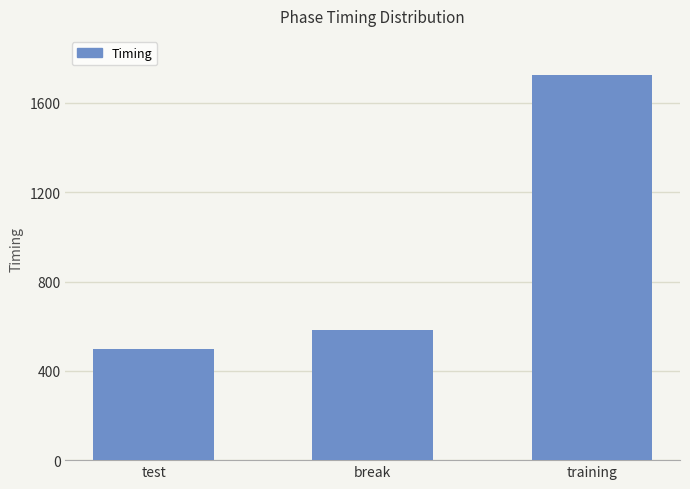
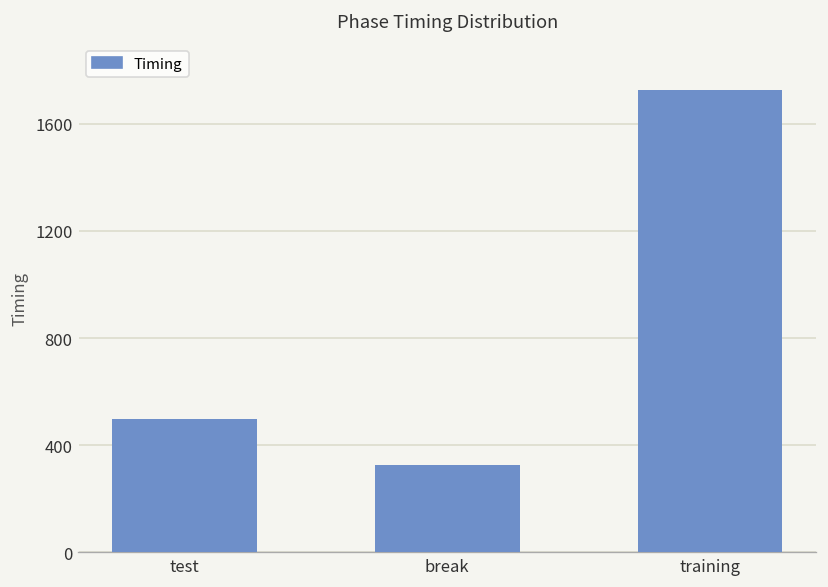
  {
    "test": 500,
-   "break": 580,
+   "break": 330,
    "training": 1720
  }
